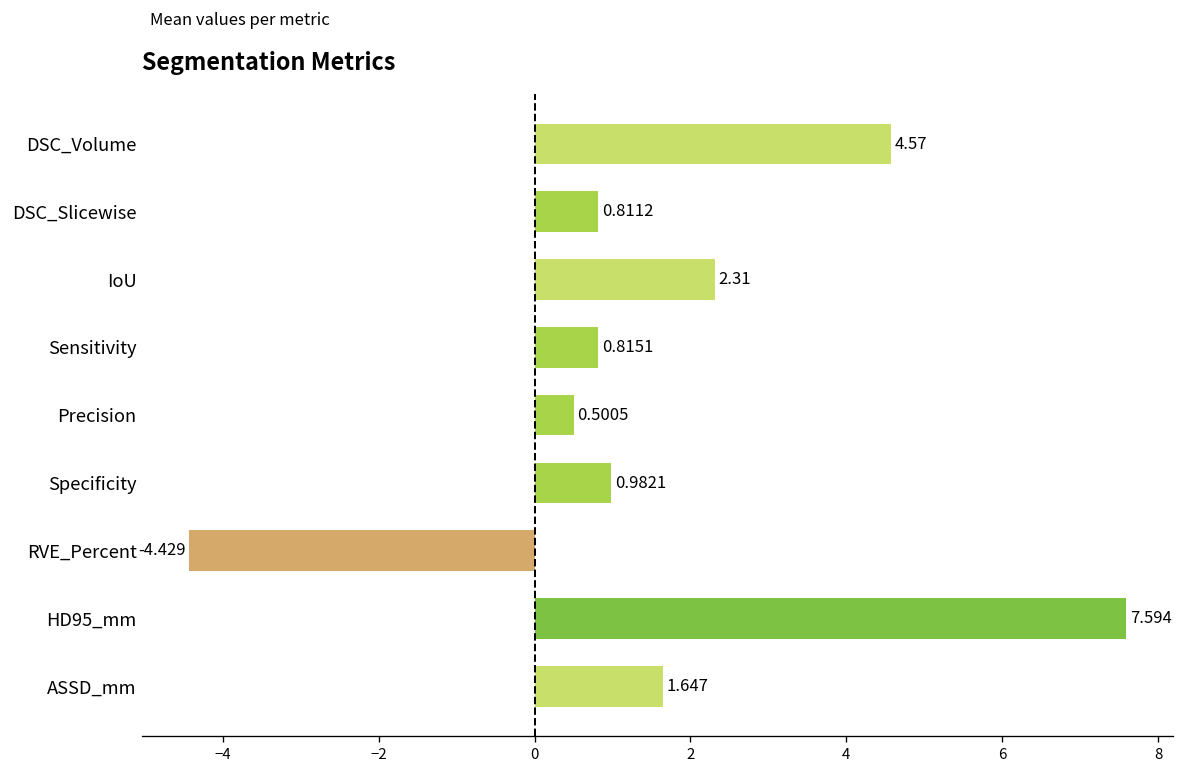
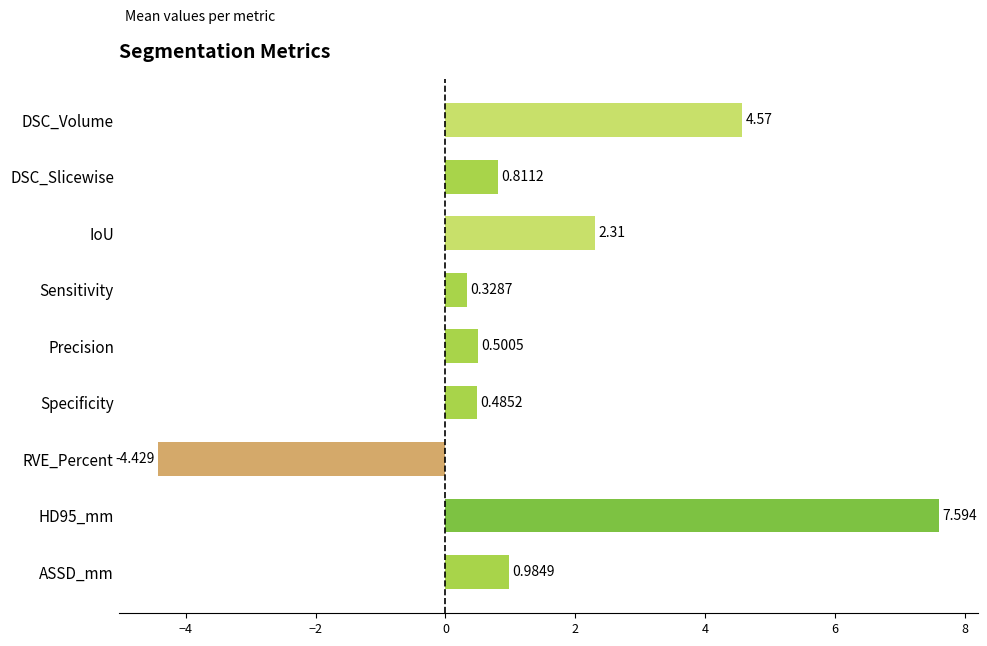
  {
    "DSC_Volume": 4.57,
    "DSC_Slicewise": 0.8112,
    "IoU": 2.31,
-   "Sensitivity": 0.8151,
+   "Sensitivity": 0.3287,
    "Precision": 0.5005,
-   "Specificity": 0.9821,
+   "Specificity": 0.4852,
    "RVE_Percent": -4.429,
    "HD95_mm": 7.594,
-   "ASSD_mm": 1.647
+   "ASSD_mm": 0.9849
  }
